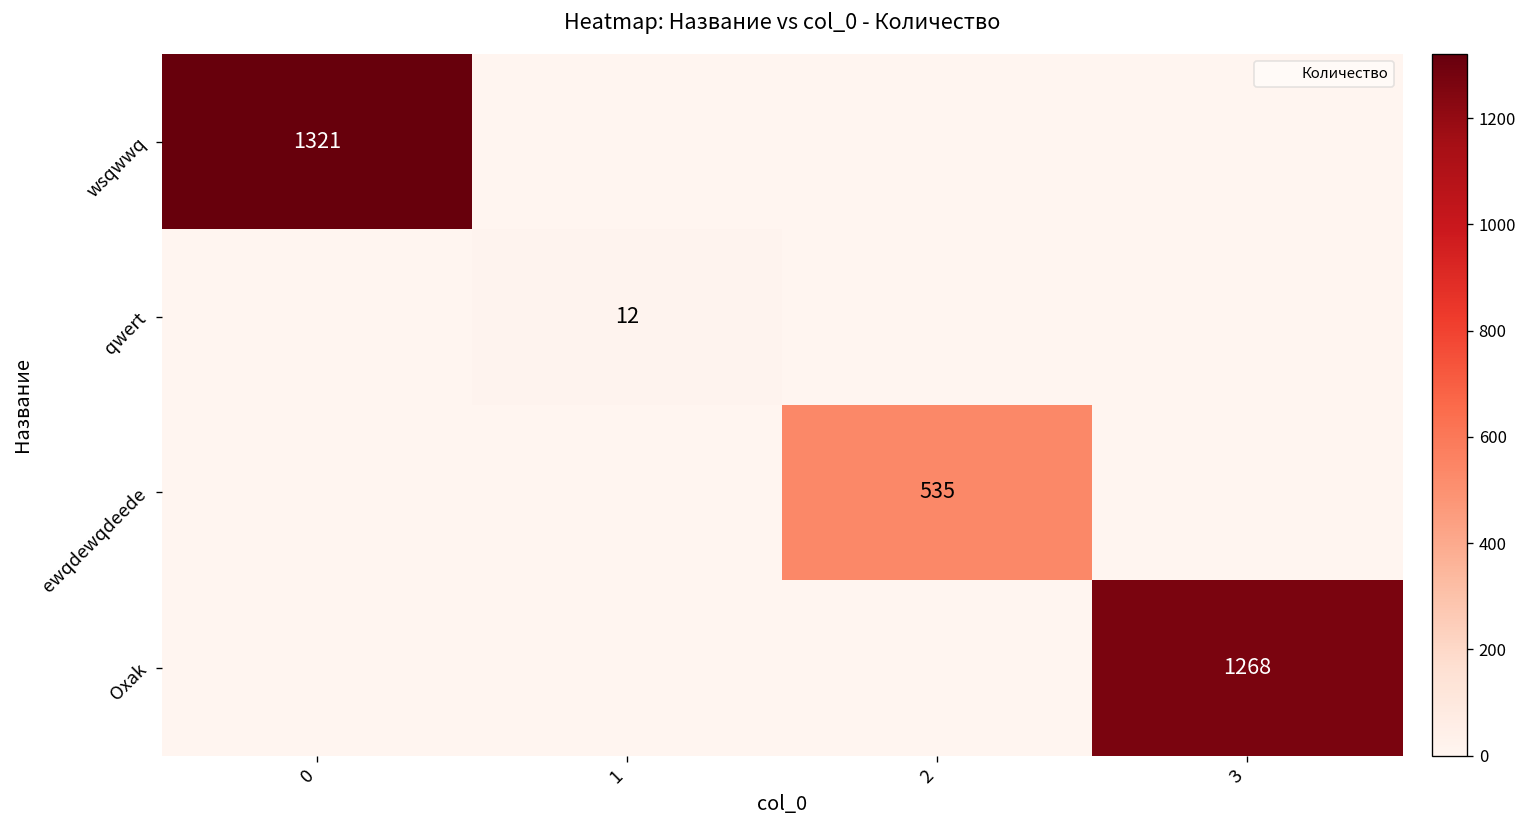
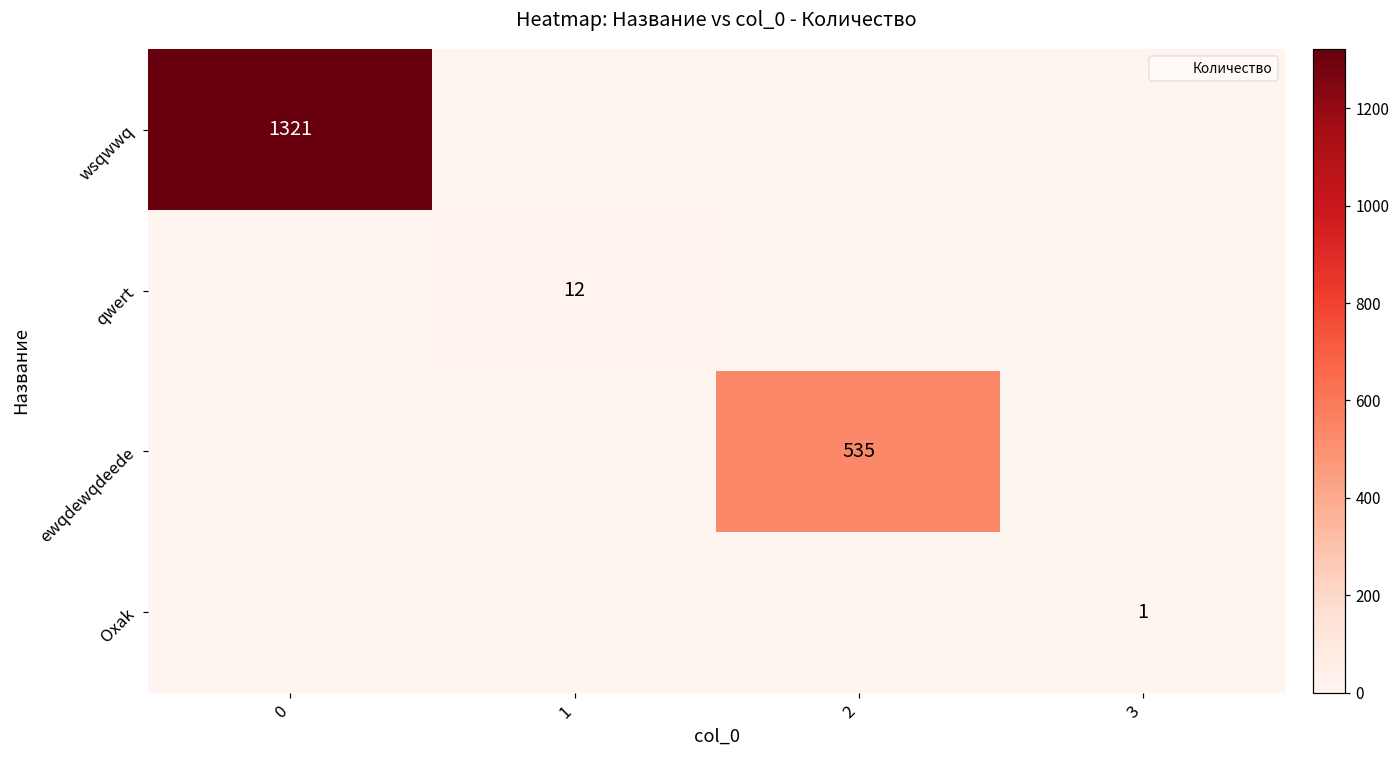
  {
    "wsqwwq": {
      "0": 1321
    },
    "qwert": {
      "1": 12
    },
    "ewqdewqdeede": {
      "2": 535
    },
    "Oxak": {
-     "3": 1268
+     "3": 1
    }
  }
